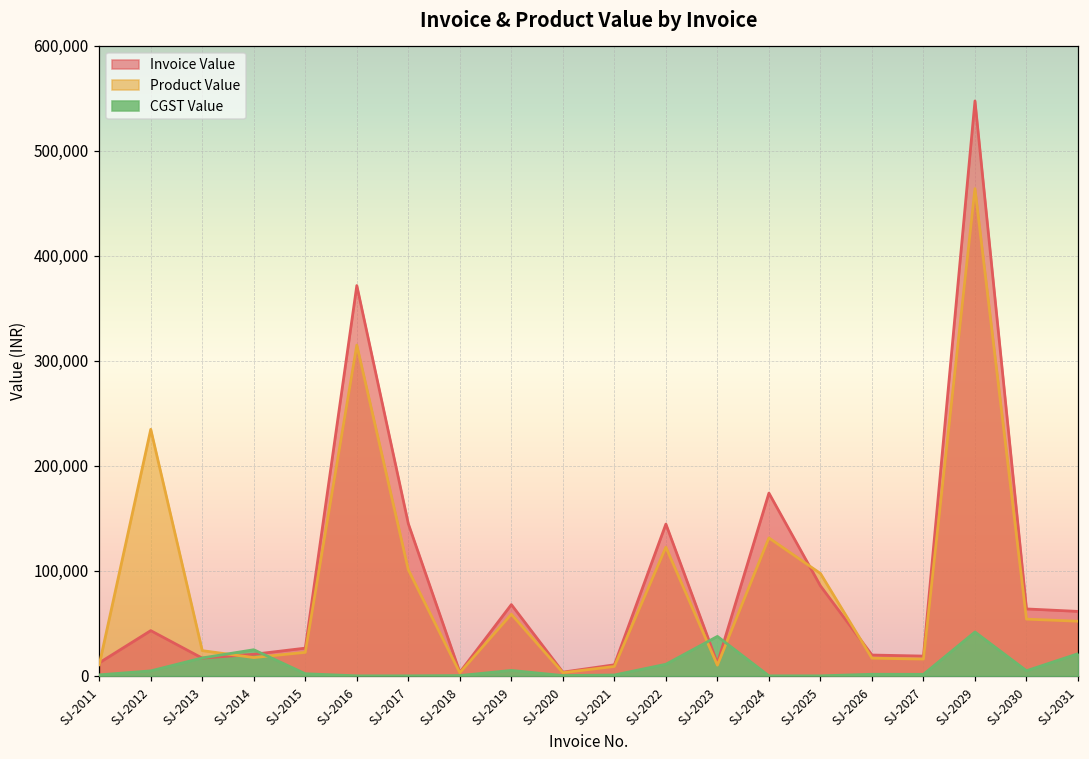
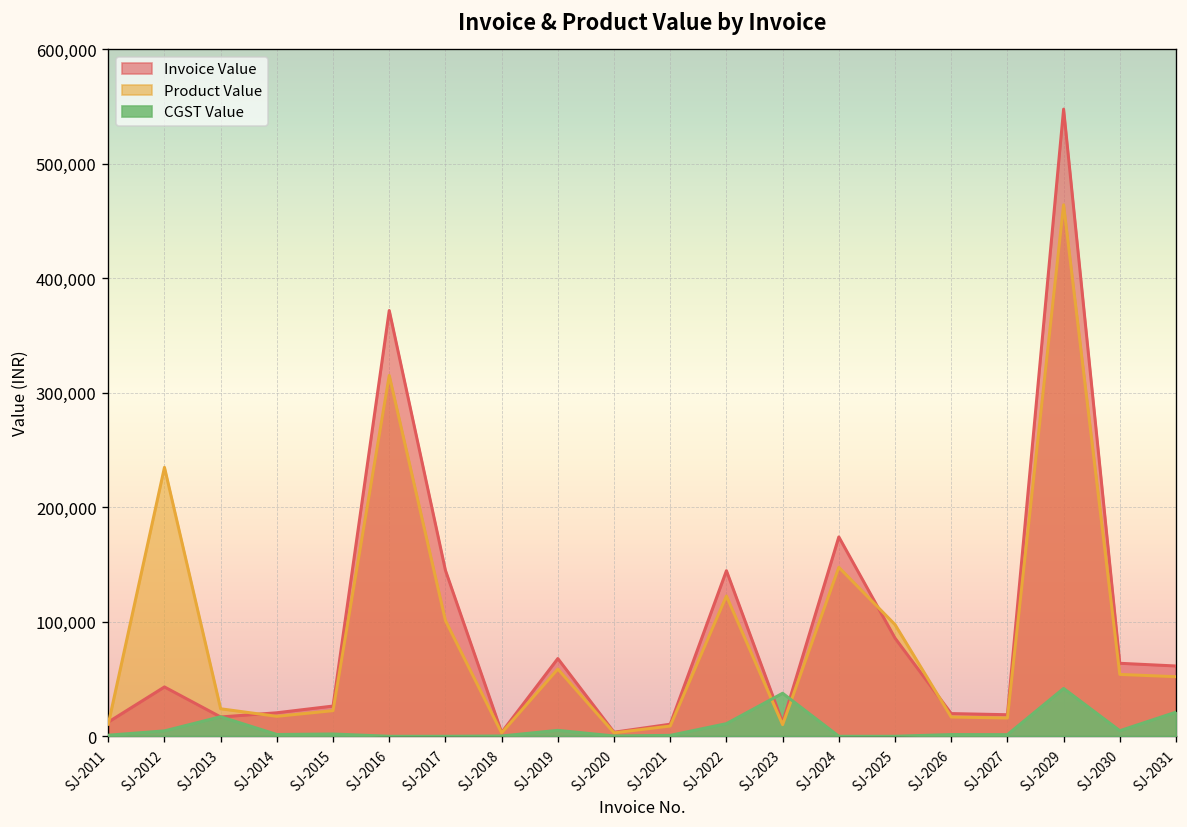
  {
    "Invoice Value": {
      "SJ-2012": "40,000",
      "SJ-2014": "20,000",
      "SJ-2015": "30,000",
      "SJ-2016": "370,000",
      "SJ-2017": "140,000",
      "SJ-2019": "70,000",
      "SJ-2022": "140,000",
      "SJ-2024": "170,000",
      "SJ-2025": "90,000",
      "SJ-2026": "20,000",
      "SJ-2027": "20,000",
      "SJ-2029": "550,000",
      "SJ-2030": "60,000",
      "SJ-2031": "60,000"
    },
    "Product Value": {
      "SJ-2012": "230,000",
      "SJ-2013": "20,000",
      "SJ-2014": "20,000",
      "SJ-2015": "20,000",
      "SJ-2016": "320,000",
      "SJ-2017": "100,000",
      "SJ-2019": "60,000",
      "SJ-2022": "120,000",
-     "SJ-2024": "130,000",
+     "SJ-2024": "150,000",
      "SJ-2025": "100,000",
      "SJ-2026": "20,000",
      "SJ-2027": "20,000",
      "SJ-2029": "460,000",
      "SJ-2030": "50,000",
      "SJ-2031": "50,000"
    },
    "CGST Value": {
      "SJ-2011": "0",
      "SJ-2012": "0",
-     "SJ-2014": "20,000",
+     "SJ-2014": "0",
      "SJ-2015": "0",
      "SJ-2016": "0",
      "SJ-2017": "0",
      "SJ-2019": "10,000",
      "SJ-2020": "0",
      "SJ-2021": "0",
      "SJ-2022": "10,000",
      "SJ-2023": "40,000",
      "SJ-2024": "0",
      "SJ-2025": "0",
      "SJ-2026": "0",
      "SJ-2027": "0",
      "SJ-2029": "40,000",
      "SJ-2030": "0",
      "SJ-2031": "20,000"
    }
  }
